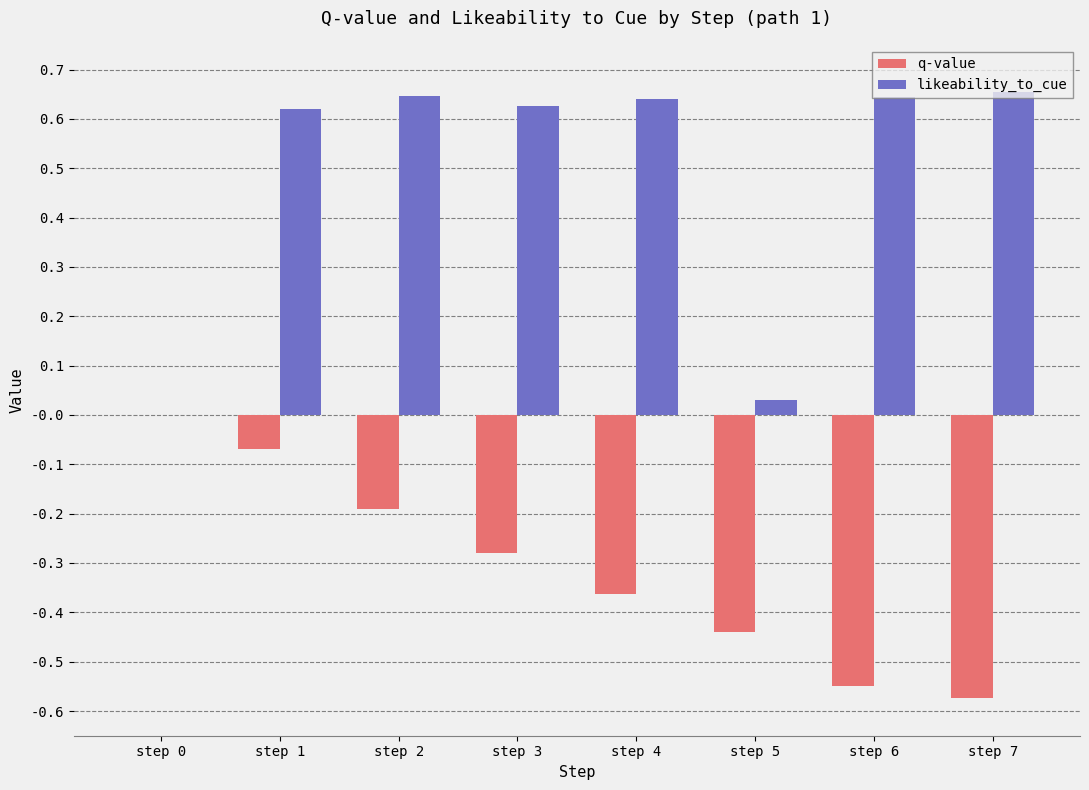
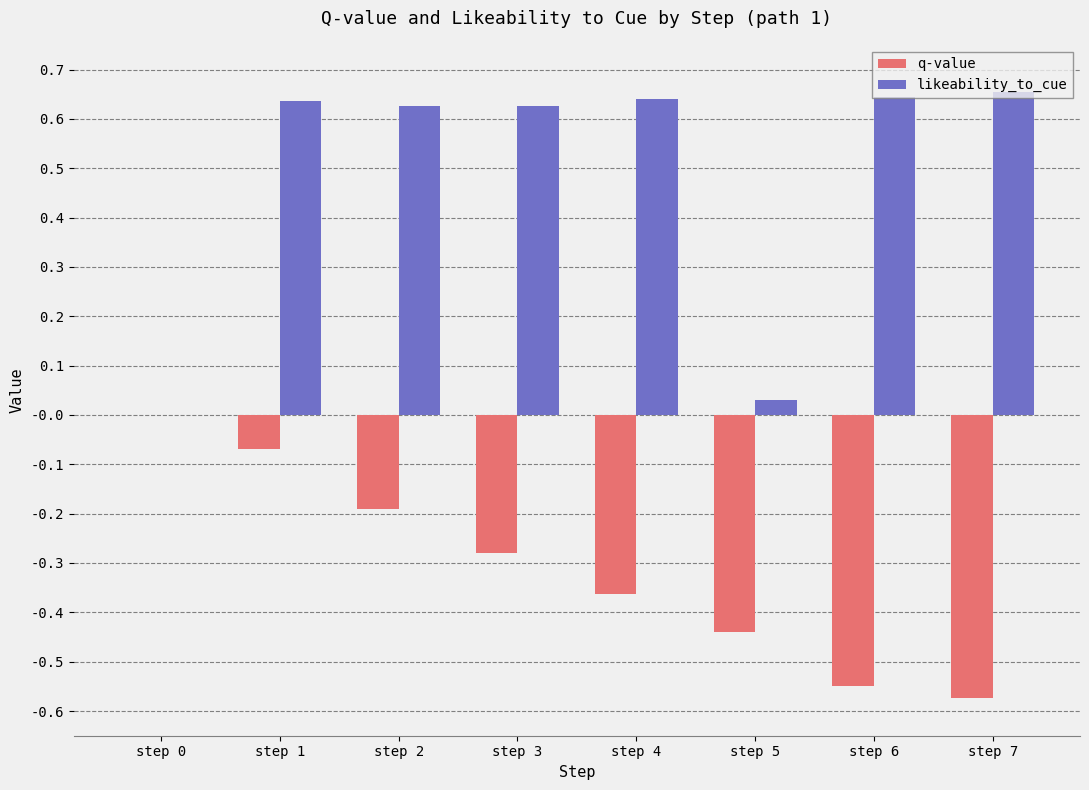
  {
    "q-value": {
      "step 0": 0.00,
      "step 1": -0.07,
      "step 2": -0.19,
      "step 3": -0.28,
      "step 4": -0.36,
      "step 5": -0.44,
      "step 6": -0.55,
      "step 7": -0.57
    },
    "likeability_to_cue": {
      "step 0": 0.00,
-     "step 1": 0.62,
-     "step 2": 0.65,
+     "step 1": 0.64,
+     "step 2": 0.63,
      "step 3": 0.63,
      "step 4": 0.64,
      "step 5": 0.03
    }
  }
